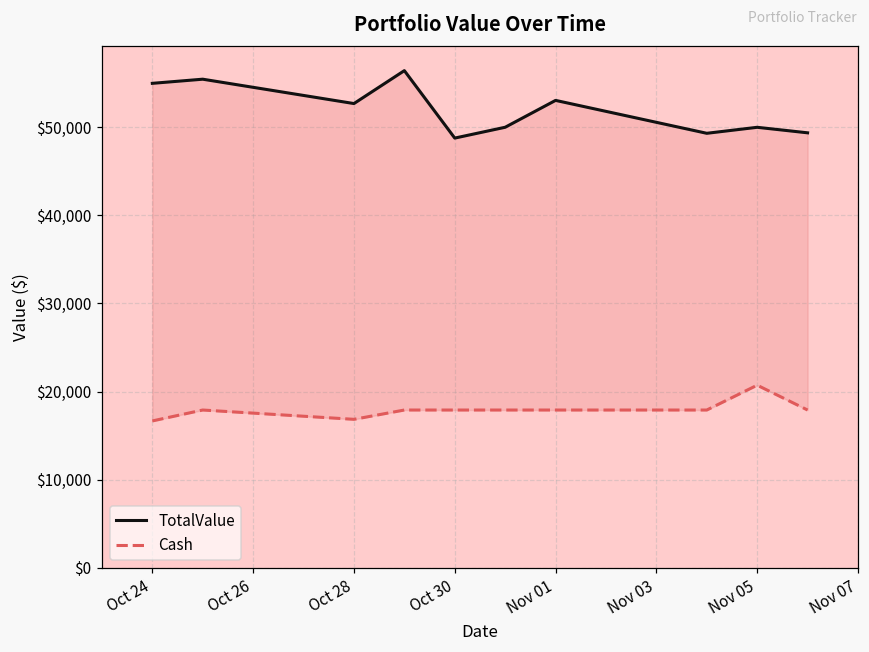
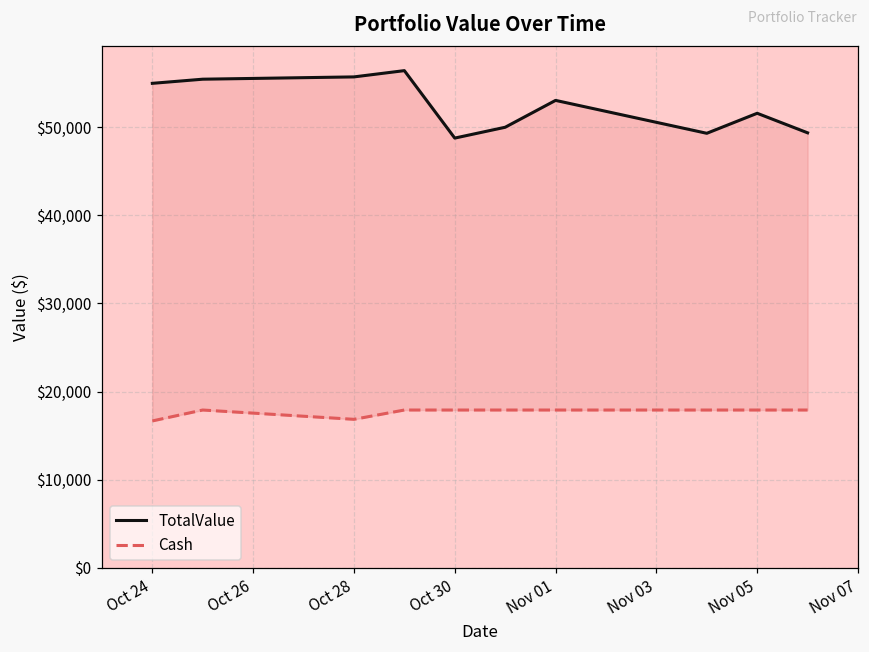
  {
    "TotalValue": {
      "Oct 24": "$55,000",
-     "Oct 28": "$53,000",
+     "Oct 28": "$56,000",
      "Oct 30": "$49,000",
      "Nov 01": "$53,000",
-     "Nov 05": "$50,000"
+     "Nov 05": "$52,000"
    },
    "Cash": {
      "Oct 24": "$17,000",
      "Oct 28": "$17,000",
      "Oct 30": "$18,000",
      "Nov 01": "$18,000",
-     "Nov 05": "$21,000"
+     "Nov 05": "$18,000"
    }
  }
